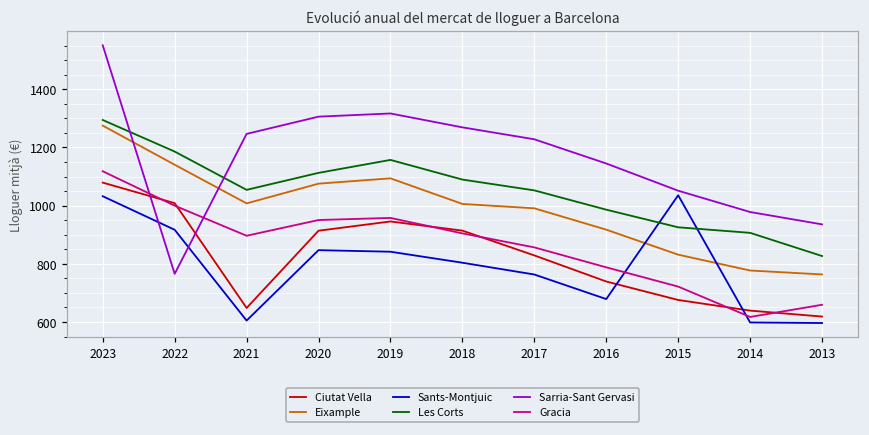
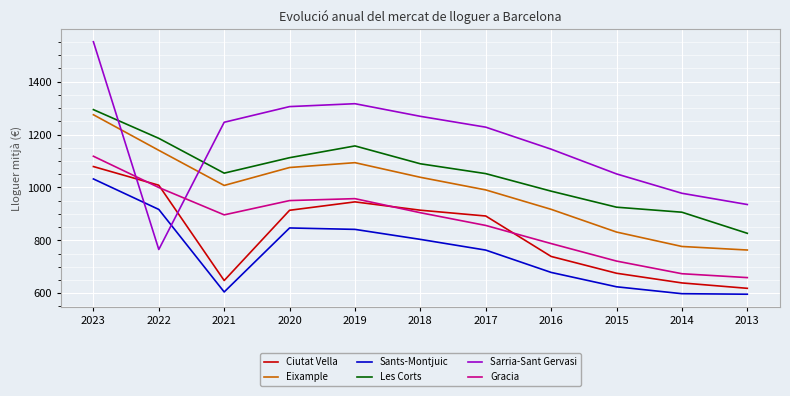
  {
    "Ciutat Vella": {
      "2023": 1080,
      "2021": 650,
      "2020": 910,
      "2019": 950,
-     "2017": 830,
+     "2017": 890,
      "2016": 740,
      "2015": 680,
      "2014": 640,
      "2013": 620
    },
    "Eixample": {
      "2023": 1270,
      "2022": 1140,
      "2021": 1010,
      "2020": 1080,
      "2019": 1090,
-     "2018": 1010,
+     "2018": 1040,
      "2017": 990,
      "2016": 920,
      "2015": 830,
      "2014": 780,
      "2013": 760
    },
    "Sants-Montjuic": {
      "2023": 1030,
      "2022": 920,
      "2021": 600,
      "2020": 850,
      "2019": 840,
      "2018": 800,
      "2017": 760,
      "2016": 680,
-     "2015": 1040,
+     "2015": 620,
      "2014": 600,
      "2013": 600
    },
    "Les Corts": {
      "2023": 1290,
      "2022": 1190,
      "2021": 1050,
      "2020": 1110,
      "2019": 1160,
      "2018": 1090,
      "2017": 1050,
      "2016": 990,
      "2015": 930,
      "2014": 910,
      "2013": 830
    },
    "Sarria-Sant Gervasi": {
      "2023": 1550,
      "2022": 770,
      "2021": 1250,
      "2020": 1310,
      "2019": 1320,
      "2018": 1270,
      "2017": 1230,
      "2016": 1140,
      "2015": 1050,
      "2014": 980,
      "2013": 940
    },
    "Gracia": {
      "2023": 1120,
      "2021": 900,
      "2020": 950,
      "2019": 960,
      "2017": 860,
      "2016": 790,
      "2015": 720,
-     "2014": 620,
+     "2014": 670,
      "2013": 660
    }
  }
